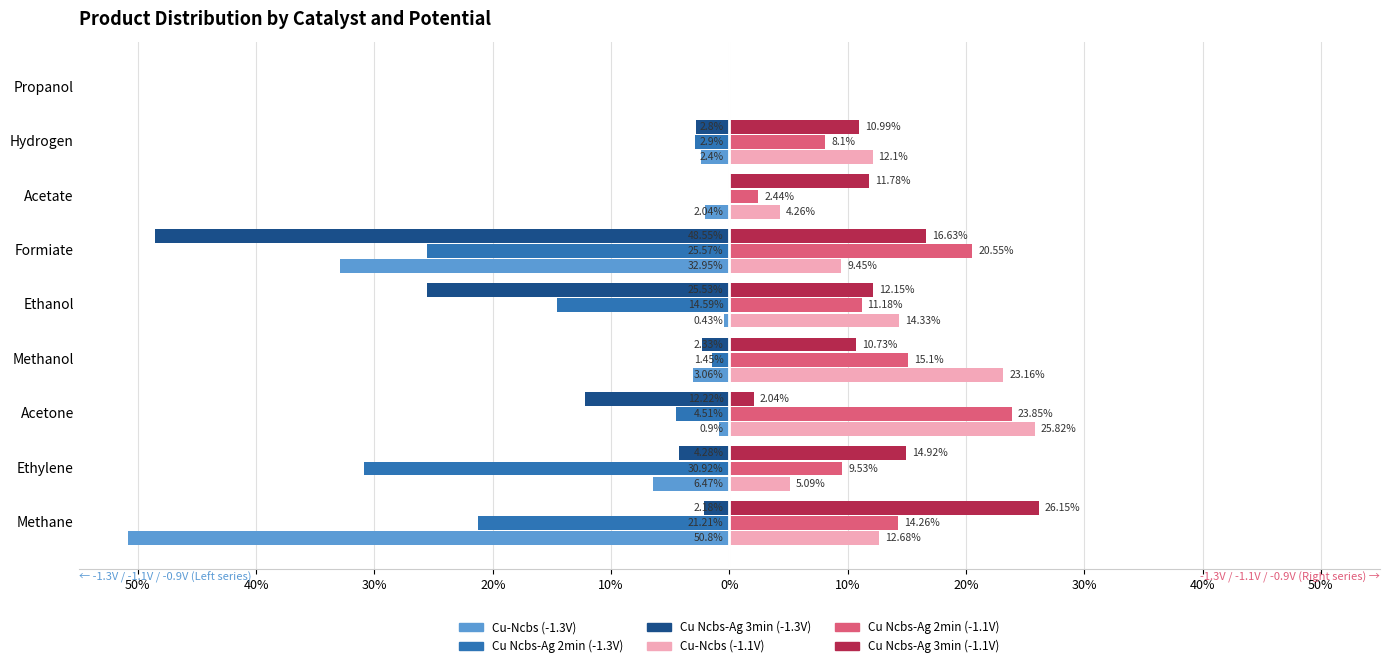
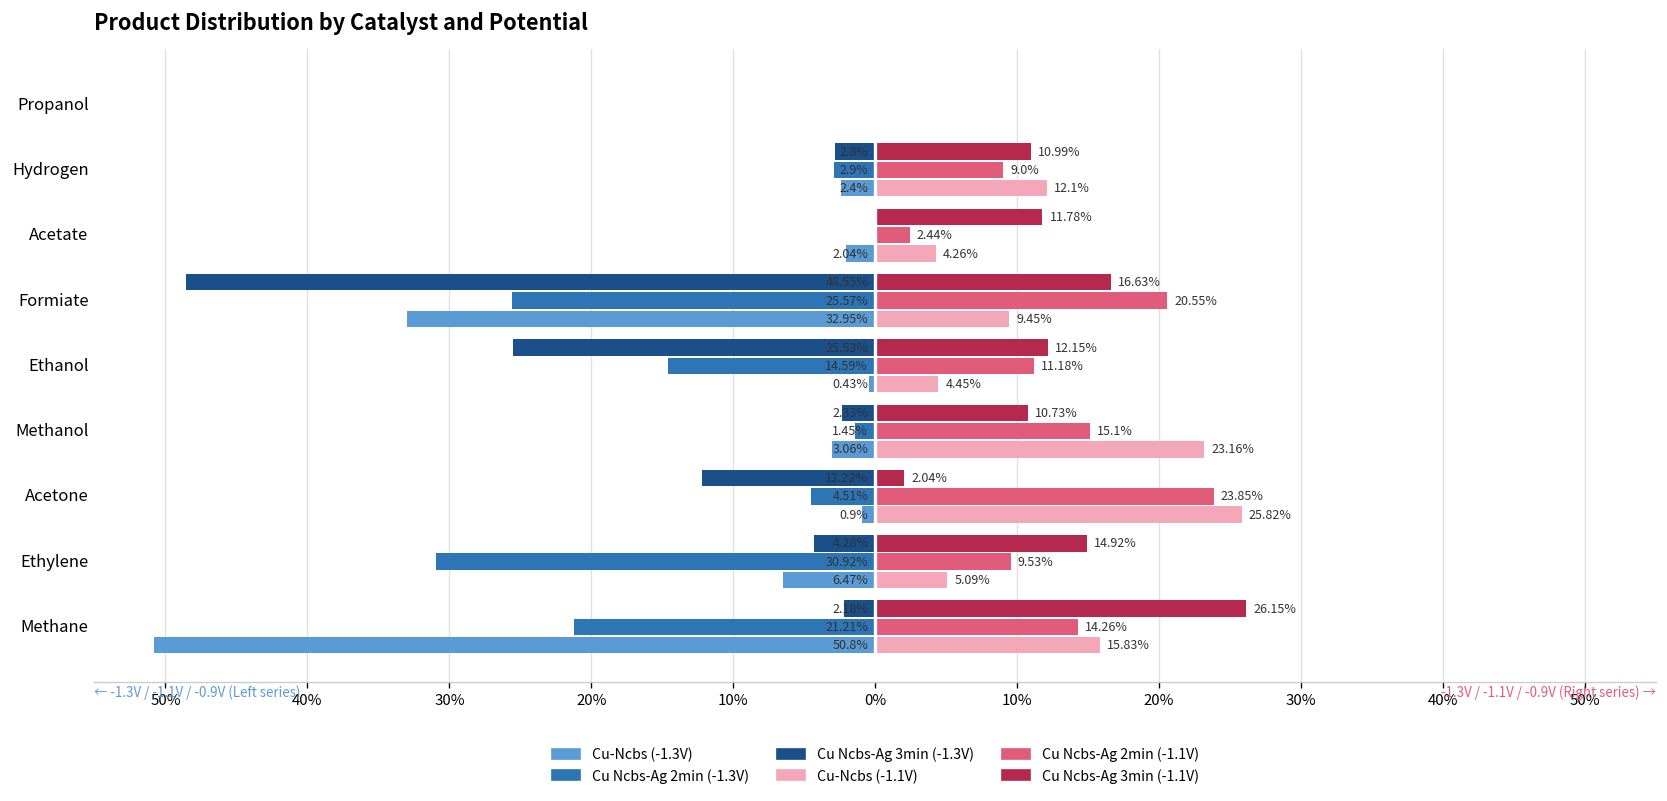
  {
    "Cu-Ncbs (-1.1V)": {
      "Hydrogen": "12.1%",
      "Acetate": "4.26%",
      "Formiate": "9.45%",
-     "Ethanol": "14.33%",
+     "Ethanol": "4.45%",
      "Methanol": "23.16%",
      "Acetone": "25.82%",
      "Ethylene": "5.09%",
-     "Methane": "12.68%"
+     "Methane": "15.83%"
    },
    "Cu Ncbs-Ag 2min (-1.1V)": {
-     "Hydrogen": "8.1%",
+     "Hydrogen": "9.0%",
      "Acetate": "2.44%",
      "Formiate": "20.55%",
      "Ethanol": "11.18%",
      "Methanol": "15.1%",
      "Acetone": "23.85%",
      "Ethylene": "9.53%",
      "Methane": "14.26%"
    },
    "Cu Ncbs-Ag 3min (-1.1V)": {
      "Hydrogen": "10.99%",
      "Acetate": "11.78%",
      "Formiate": "16.63%",
      "Ethanol": "12.15%",
      "Methanol": "10.73%",
      "Acetone": "2.04%",
      "Ethylene": "14.92%",
      "Methane": "26.15%"
    }
  }
